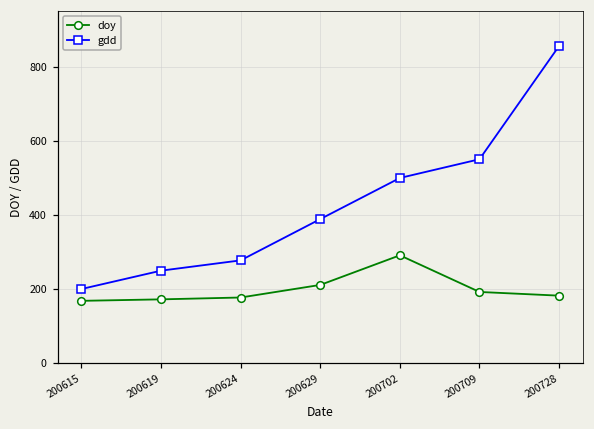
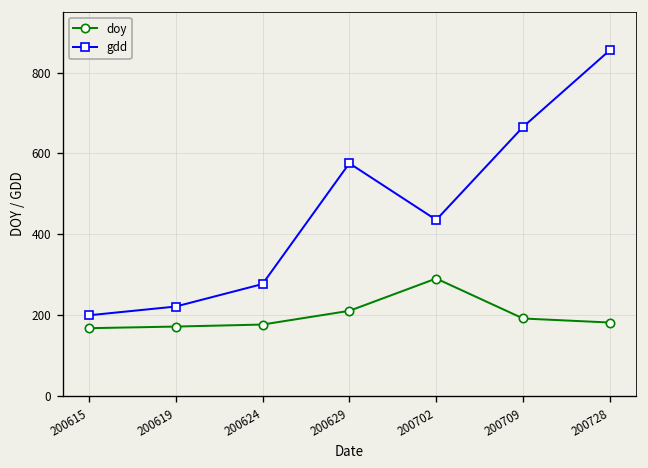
  {
    "doy": {
      "200615": 170,
      "200619": 170,
      "200624": 180,
      "200629": 210,
      "200702": 290,
      "200709": 190,
      "200728": 180
    },
    "gdd": {
      "200615": 200,
-     "200619": 250,
+     "200619": 220,
      "200624": 280,
-     "200629": 390,
-     "200702": 500,
-     "200709": 550,
+     "200629": 580,
+     "200702": 440,
+     "200709": 670,
      "200728": 860
    }
  }
